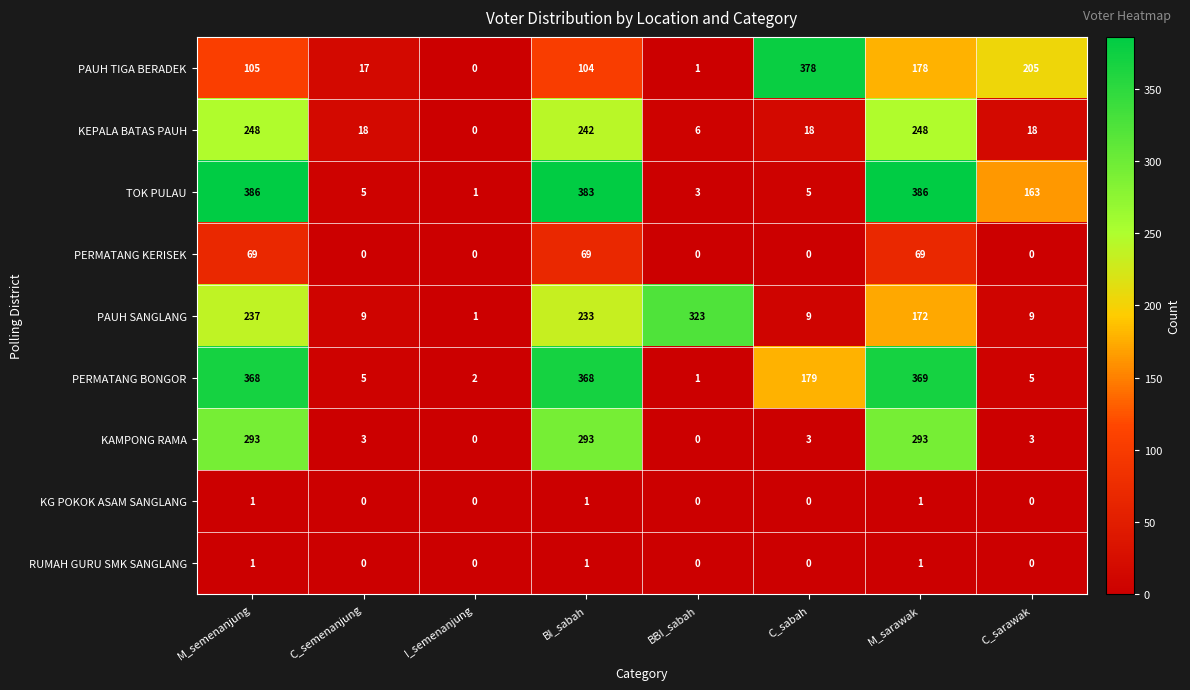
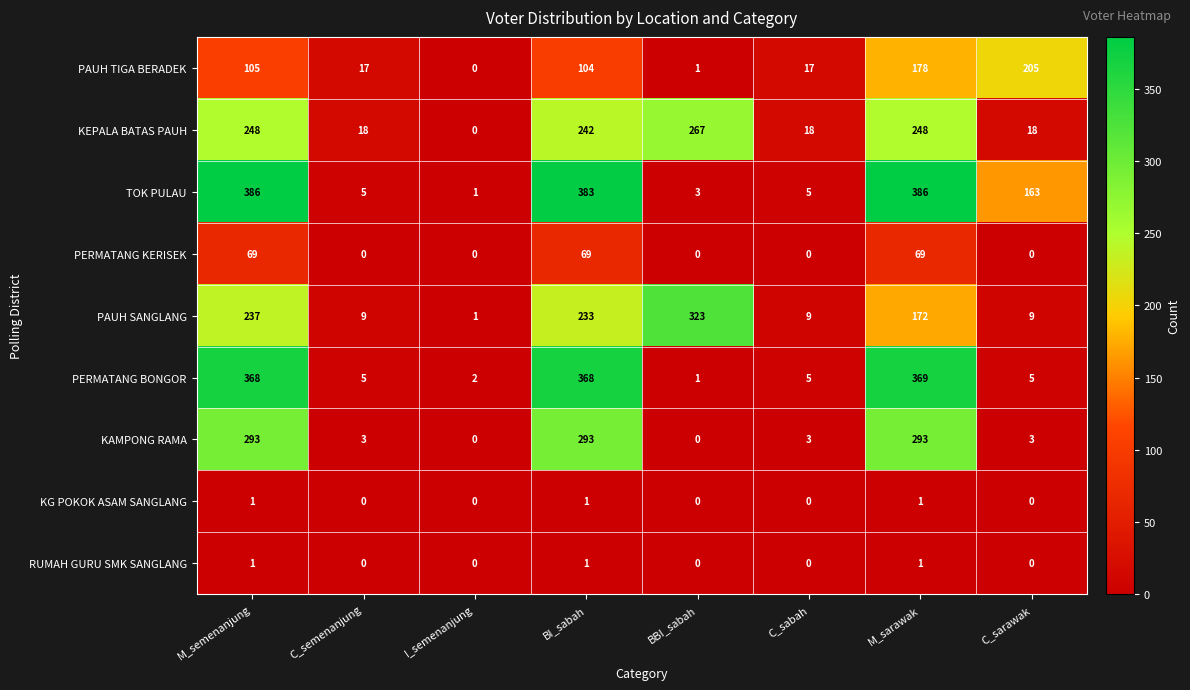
  {
    "PAUH TIGA BERADEK": {
      "M_semenanjung": 105,
      "C_semenanjung": 17,
      "I_semenanjung": 0,
      "BI_sabah": 104,
      "BBI_sabah": 1,
-     "C_sabah": 378,
+     "C_sabah": 17,
      "M_sarawak": 178,
      "C_sarawak": 205
    },
    "KEPALA BATAS PAUH": {
      "M_semenanjung": 248,
      "C_semenanjung": 18,
      "I_semenanjung": 0,
      "BI_sabah": 242,
-     "BBI_sabah": 6,
+     "BBI_sabah": 267,
      "C_sabah": 18,
      "M_sarawak": 248,
      "C_sarawak": 18
    },
    "TOK PULAU": {
      "M_semenanjung": 386,
      "C_semenanjung": 5,
      "I_semenanjung": 1,
      "BI_sabah": 383,
      "BBI_sabah": 3,
      "C_sabah": 5,
      "M_sarawak": 386,
      "C_sarawak": 163
    },
    "PERMATANG KERISEK": {
      "M_semenanjung": 69,
      "C_semenanjung": 0,
      "I_semenanjung": 0,
      "BI_sabah": 69,
      "BBI_sabah": 0,
      "C_sabah": 0,
      "M_sarawak": 69,
      "C_sarawak": 0
    },
    "PAUH SANGLANG": {
      "M_semenanjung": 237,
      "C_semenanjung": 9,
      "I_semenanjung": 1,
      "BI_sabah": 233,
      "BBI_sabah": 323,
      "C_sabah": 9,
      "M_sarawak": 172,
      "C_sarawak": 9
    },
    "PERMATANG BONGOR": {
      "M_semenanjung": 368,
      "C_semenanjung": 5,
      "I_semenanjung": 2,
      "BI_sabah": 368,
      "BBI_sabah": 1,
-     "C_sabah": 179,
+     "C_sabah": 5,
      "M_sarawak": 369,
      "C_sarawak": 5
    },
    "KAMPONG RAMA": {
      "M_semenanjung": 293,
      "C_semenanjung": 3,
      "I_semenanjung": 0,
      "BI_sabah": 293,
      "BBI_sabah": 0,
      "C_sabah": 3,
      "M_sarawak": 293,
      "C_sarawak": 3
    },
    "KG POKOK ASAM SANGLANG": {
      "M_semenanjung": 1,
      "C_semenanjung": 0,
      "I_semenanjung": 0,
      "BI_sabah": 1,
      "BBI_sabah": 0,
      "C_sabah": 0,
      "M_sarawak": 1,
      "C_sarawak": 0
    },
    "RUMAH GURU SMK SANGLANG": {
      "M_semenanjung": 1,
      "C_semenanjung": 0,
      "I_semenanjung": 0,
      "BI_sabah": 1,
      "BBI_sabah": 0,
      "C_sabah": 0,
      "M_sarawak": 1,
      "C_sarawak": 0
    }
  }
